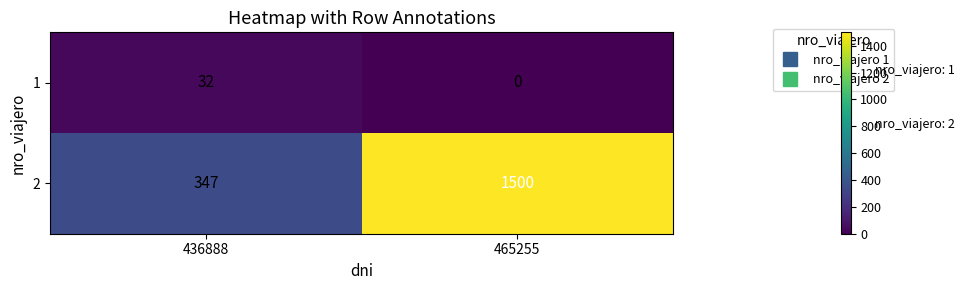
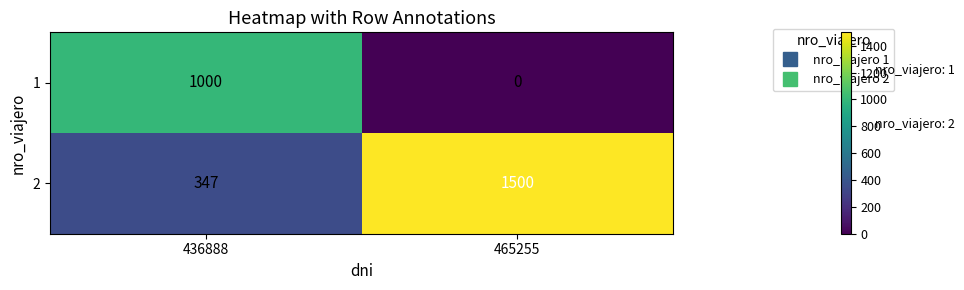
  {
    "1": {
-     "436888": 32,
+     "436888": 1000,
      "465255": 0
    },
    "2": {
      "436888": 347,
      "465255": 1500
    }
  }
